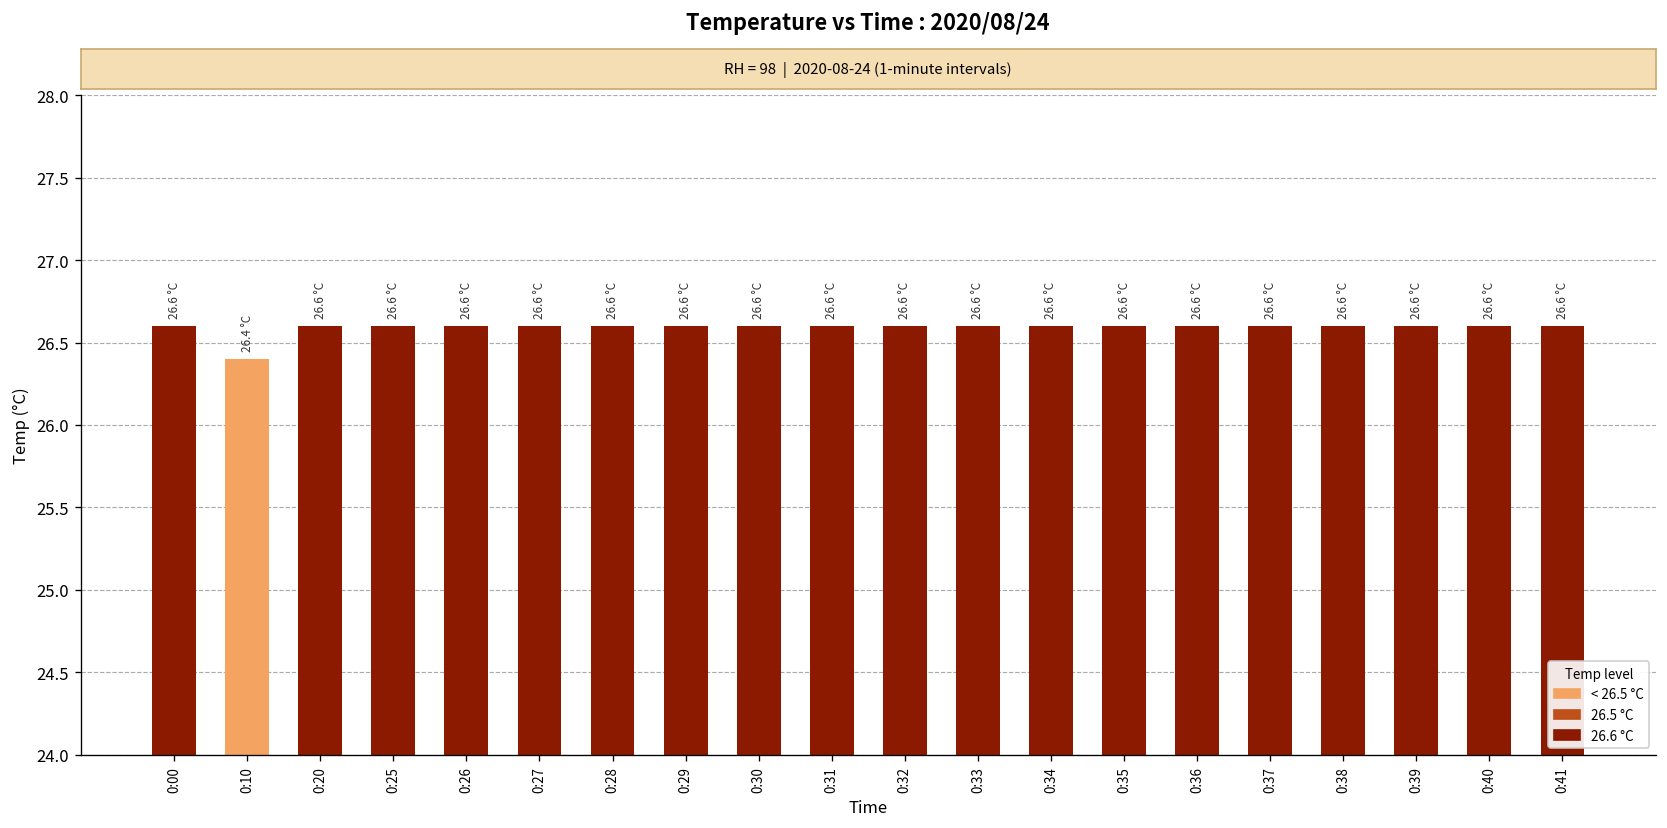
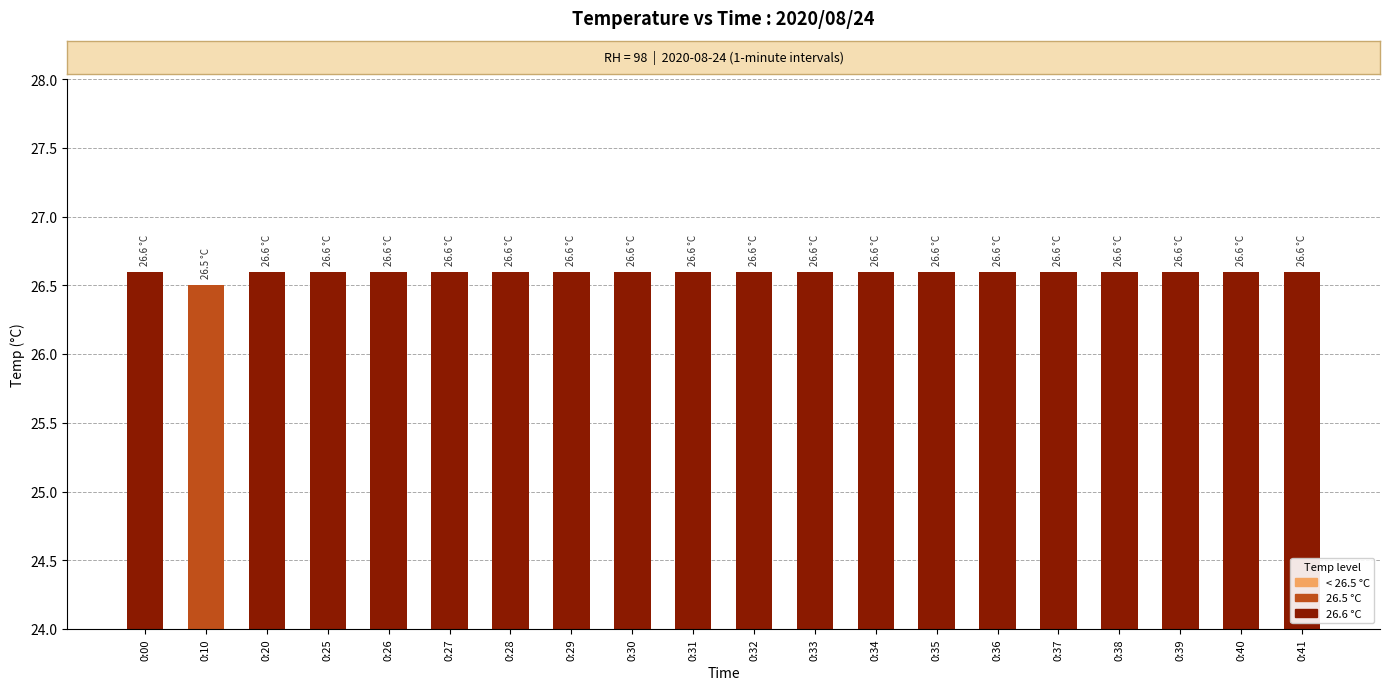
  {
    "0:00": 26.6,
-   "0:10": 26.4,
+   "0:10": 26.5,
    "0:20": 26.6,
    "0:25": 26.6,
    "0:26": 26.6,
    "0:27": 26.6,
    "0:28": 26.6,
    "0:29": 26.6,
    "0:30": 26.6,
    "0:31": 26.6,
    "0:32": 26.6,
    "0:33": 26.6,
    "0:34": 26.6,
    "0:35": 26.6,
    "0:36": 26.6,
    "0:37": 26.6,
    "0:38": 26.6,
    "0:39": 26.6,
    "0:40": 26.6,
    "0:41": 26.6
  }
